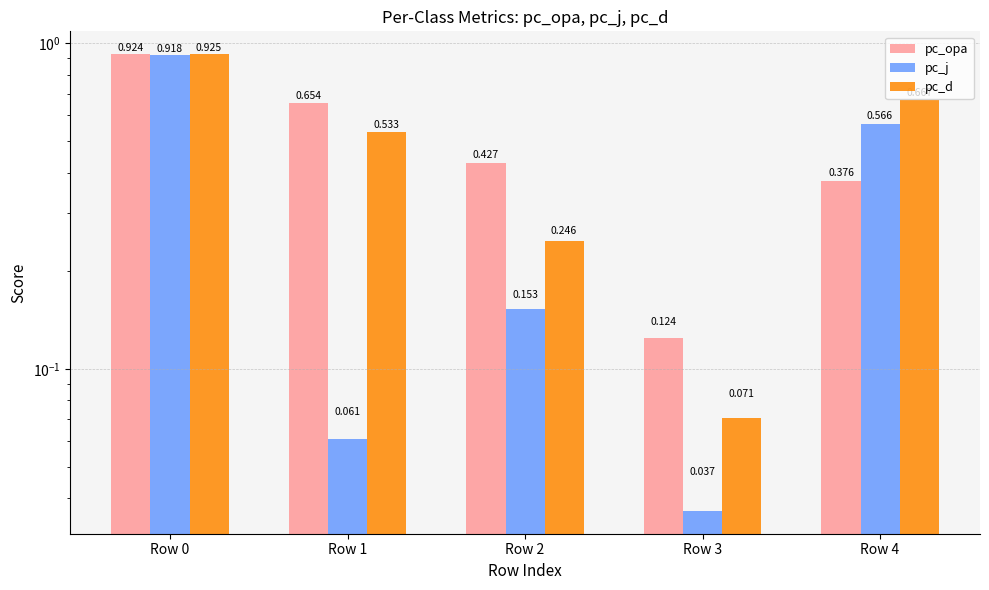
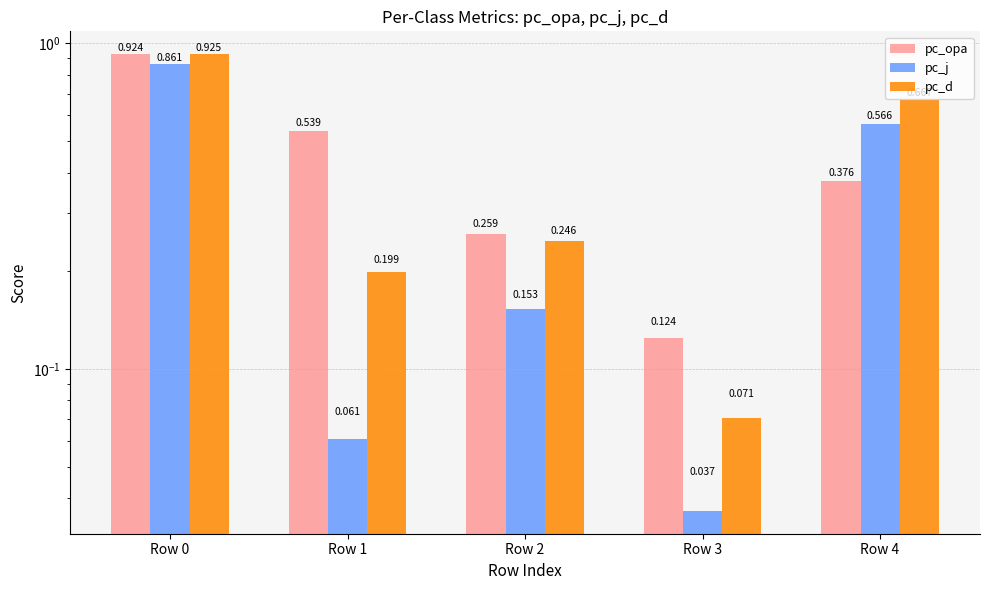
  {
    "pc_opa": {
      "Row 0": 0.924,
-     "Row 1": 0.654,
-     "Row 2": 0.427,
+     "Row 1": 0.539,
+     "Row 2": 0.259,
      "Row 3": 0.124,
      "Row 4": 0.376
    },
    "pc_j": {
-     "Row 0": 0.918,
+     "Row 0": 0.861,
      "Row 1": 0.061,
      "Row 2": 0.153,
      "Row 4": 0.566
    },
    "pc_d": {
      "Row 0": 0.925,
-     "Row 1": 0.533,
+     "Row 1": 0.199,
      "Row 2": 0.246,
      "Row 3": 0.071
    }
  }
